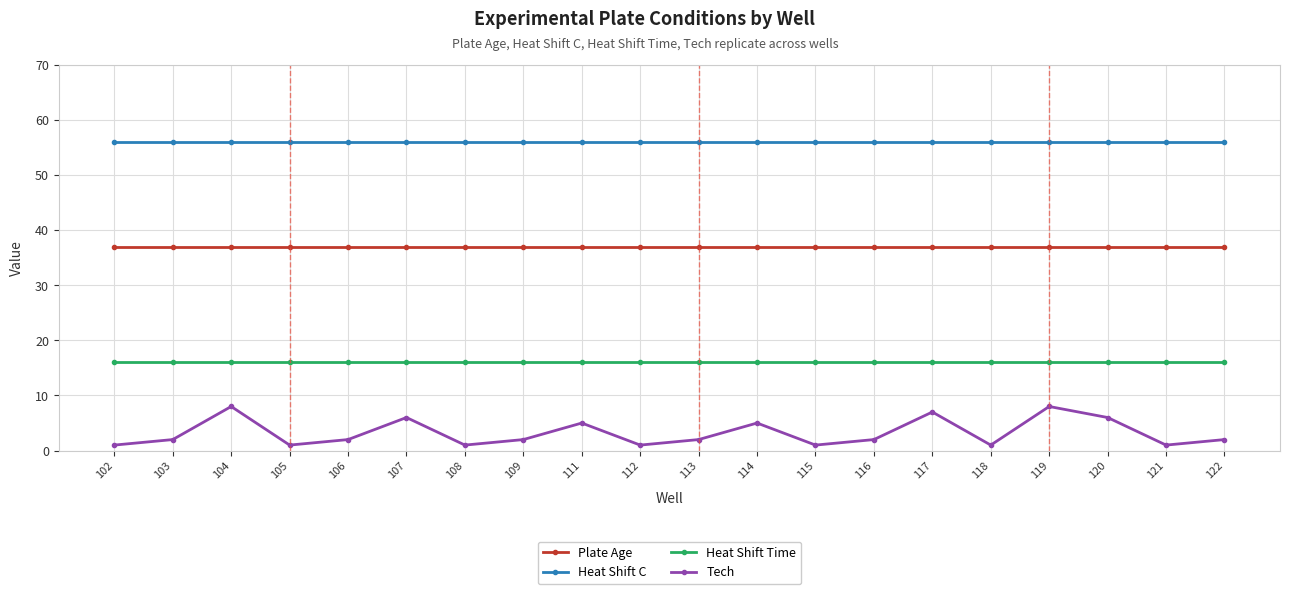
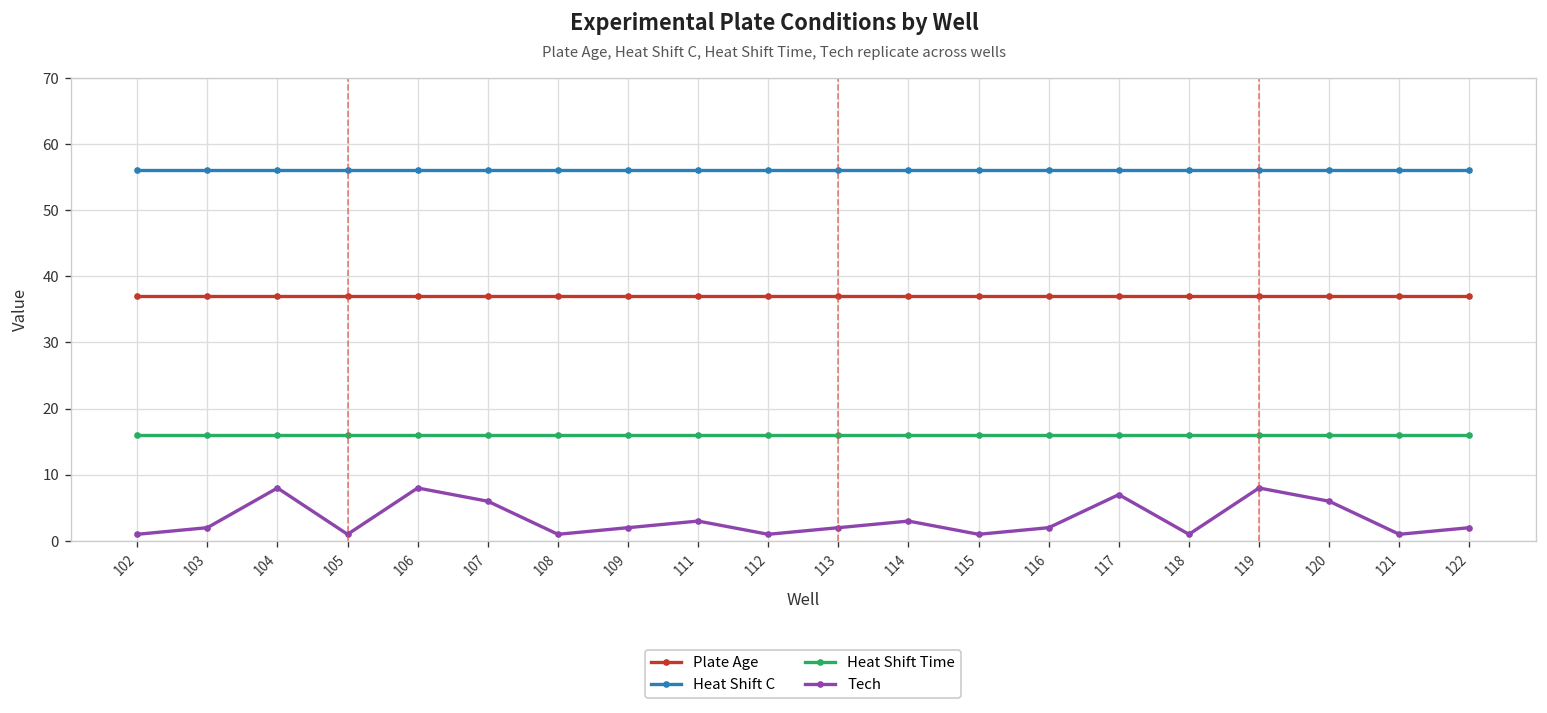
  {
    "Plate Age": {
      "102": 37,
      "103": 37,
      "104": 37,
      "105": 37,
      "106": 37,
      "107": 37,
      "108": 37,
      "109": 37,
      "111": 37,
      "112": 37,
      "113": 37,
      "114": 37,
      "115": 37,
      "116": 37,
      "117": 37,
      "118": 37,
      "119": 37,
      "120": 37,
      "121": 37,
      "122": 37
    },
    "Heat Shift C": {
      "102": 56,
      "103": 56,
      "104": 56,
      "105": 56,
      "106": 56,
      "107": 56,
      "108": 56,
      "109": 56,
      "111": 56,
      "112": 56,
      "113": 56,
      "114": 56,
      "115": 56,
      "116": 56,
      "117": 56,
      "118": 56,
      "119": 56,
      "120": 56,
      "121": 56,
      "122": 56
    },
    "Heat Shift Time": {
      "102": 16,
      "103": 16,
      "104": 16,
      "105": 16,
      "106": 16,
      "107": 16,
      "108": 16,
      "109": 16,
      "111": 16,
      "112": 16,
      "113": 16,
      "114": 16,
      "115": 16,
      "116": 16,
      "117": 16,
      "118": 16,
      "119": 16,
      "120": 16,
      "121": 16,
      "122": 16
    },
    "Tech": {
      "102": 1,
      "103": 2,
      "104": 8,
      "105": 1,
-     "106": 2,
+     "106": 8,
      "107": 6,
      "108": 1,
      "109": 2,
-     "111": 5,
+     "111": 3,
      "112": 1,
      "113": 2,
-     "114": 5,
+     "114": 3,
      "115": 1,
      "116": 2,
      "117": 7,
      "118": 1,
      "119": 8,
      "120": 6,
      "121": 1,
      "122": 2
    }
  }
